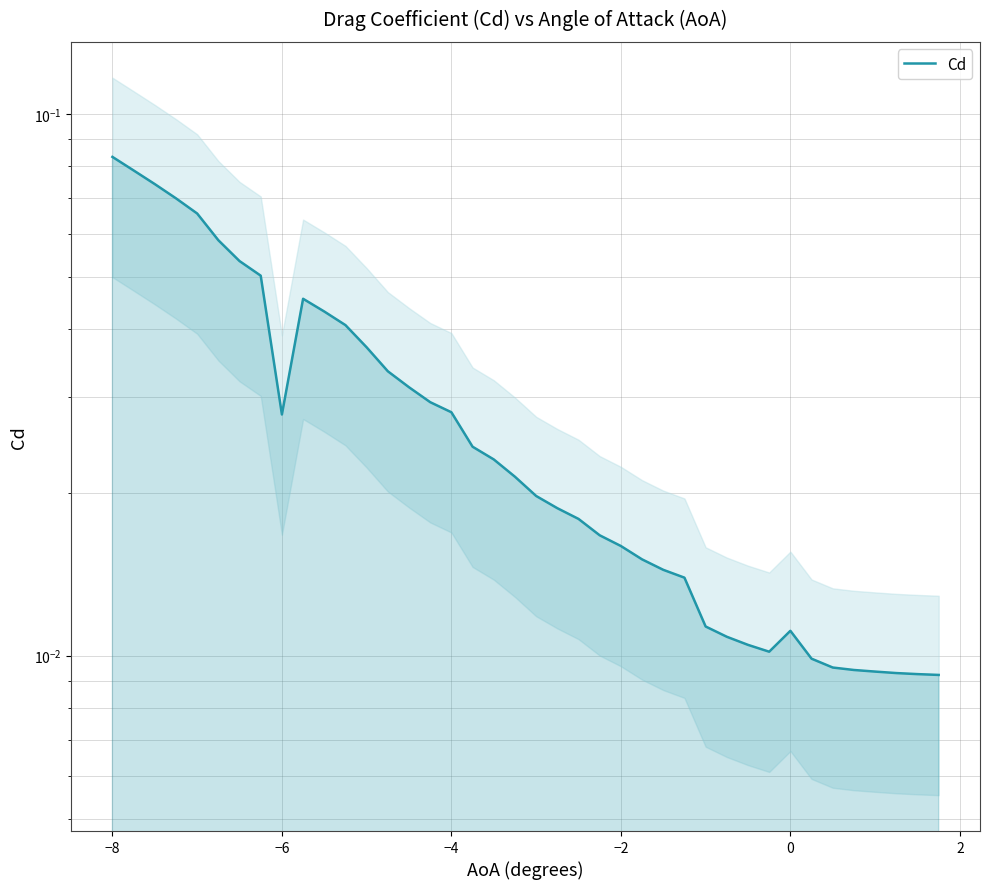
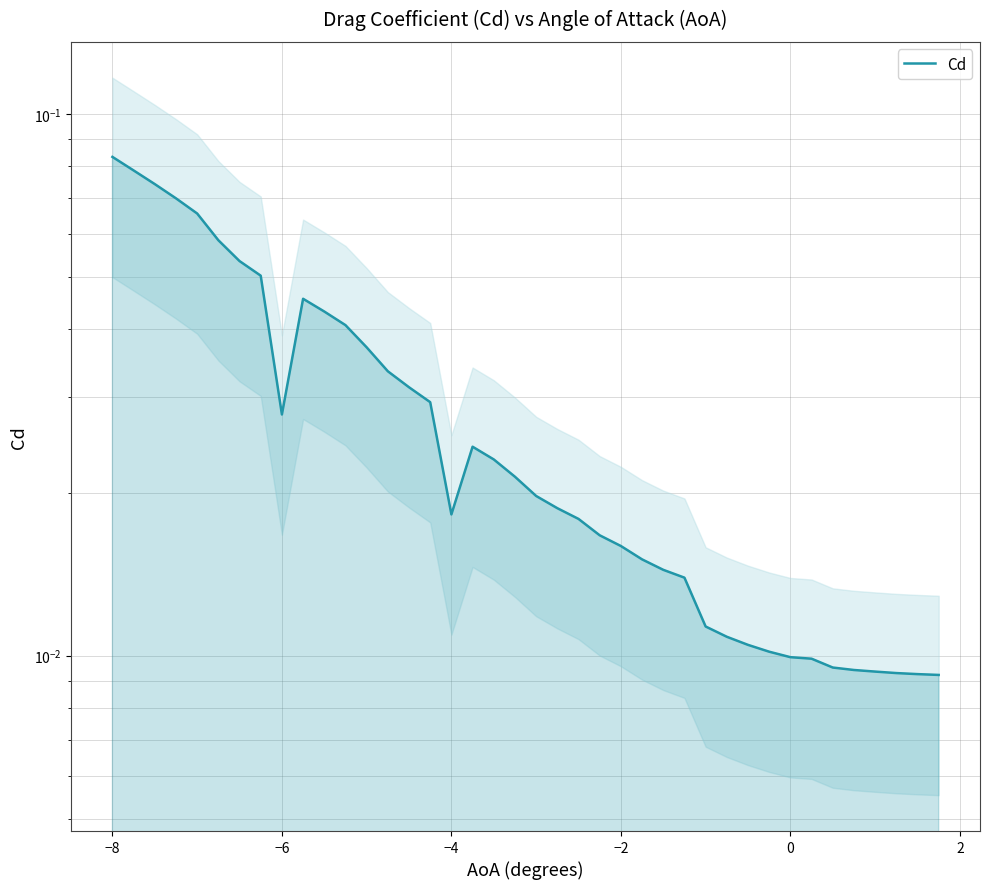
  {
    "Cd": {
      "−8": 0.083,
      "−6": 0.028,
-     "−4": 0.028,
+     "−4": 0.0182,
      "−2": 0.0159,
-     "0": 0.0111
+     "0": 0.0099
    }
  }
